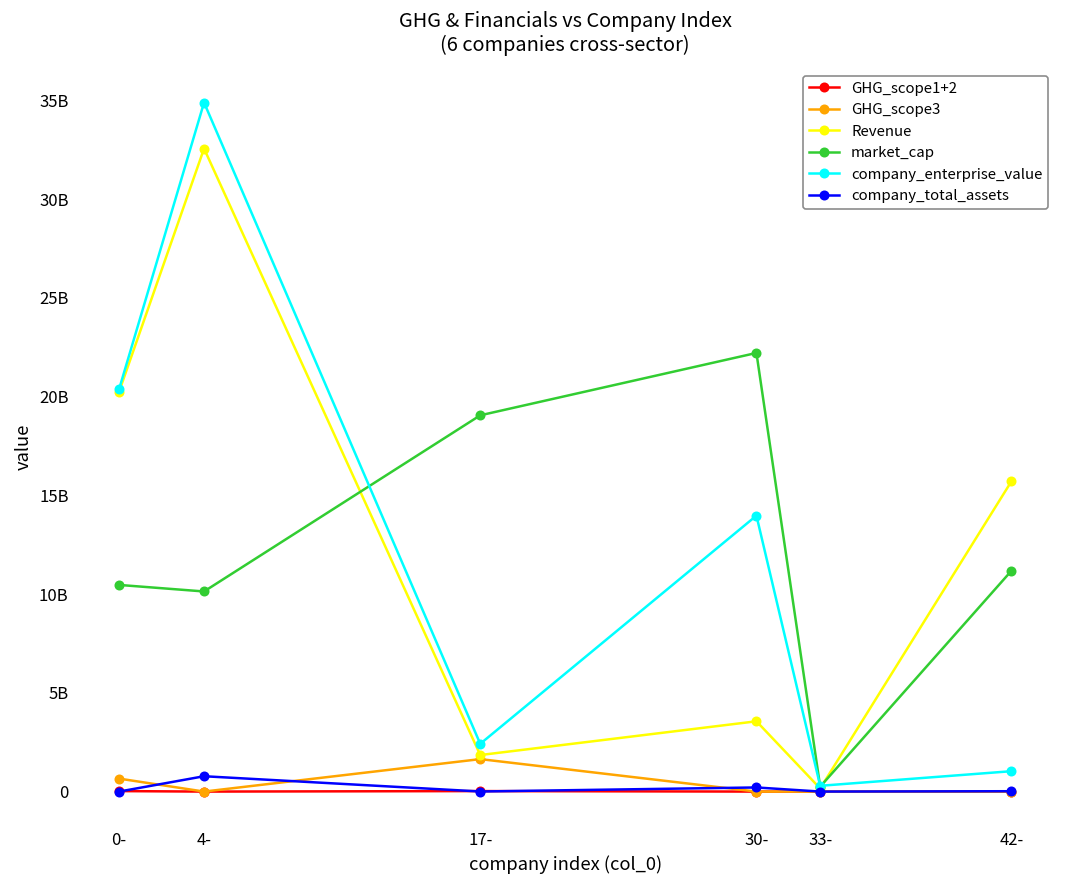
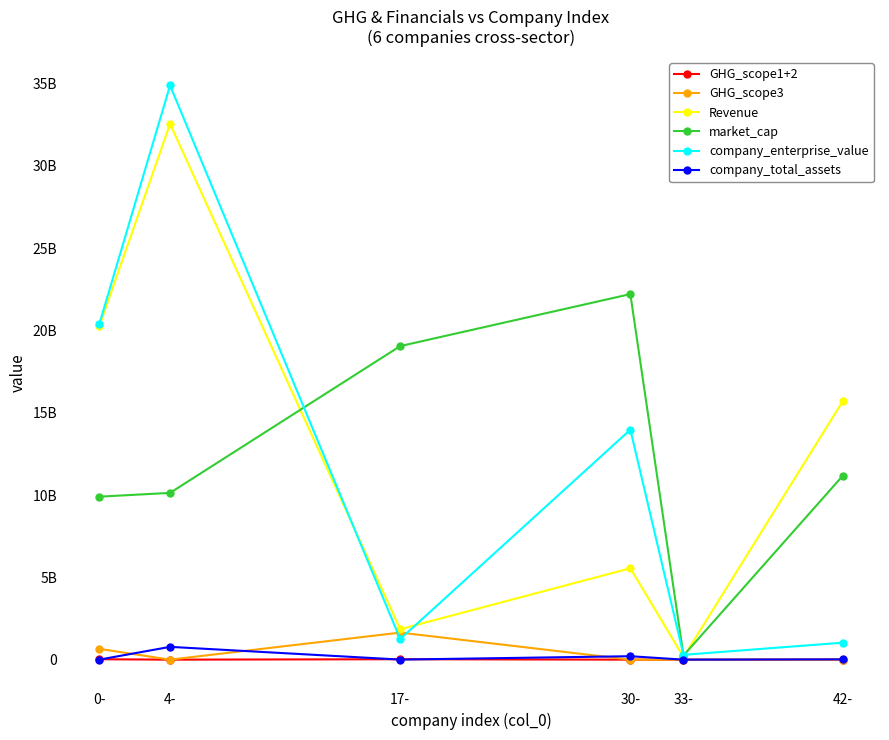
  {
    "GHG_scope3": {
      "0-": 700000000,
      "17-": 1600000000
    },
    "Revenue": {
      "4-": 32600000000,
      "17-": 1900000000,
-     "30-": 3600000000,
+     "30-": 5600000000,
      "42-": 15700000000
    },
    "market_cap": {
-     "0-": 10500000000,
+     "0-": 9900000000,
      "4-": 10100000000,
      "17-": 19100000000,
      "30-": 22200000000,
      "42-": 11200000000
    },
    "company_enterprise_value": {
      "4-": 34900000000,
-     "17-": 2400000000,
+     "17-": 1300000000,
      "30-": 14000000000,
      "42-": 1000000000
    },
    "company_total_assets": {
      "4-": 800000000,
      "30-": 200000000
    }
  }
